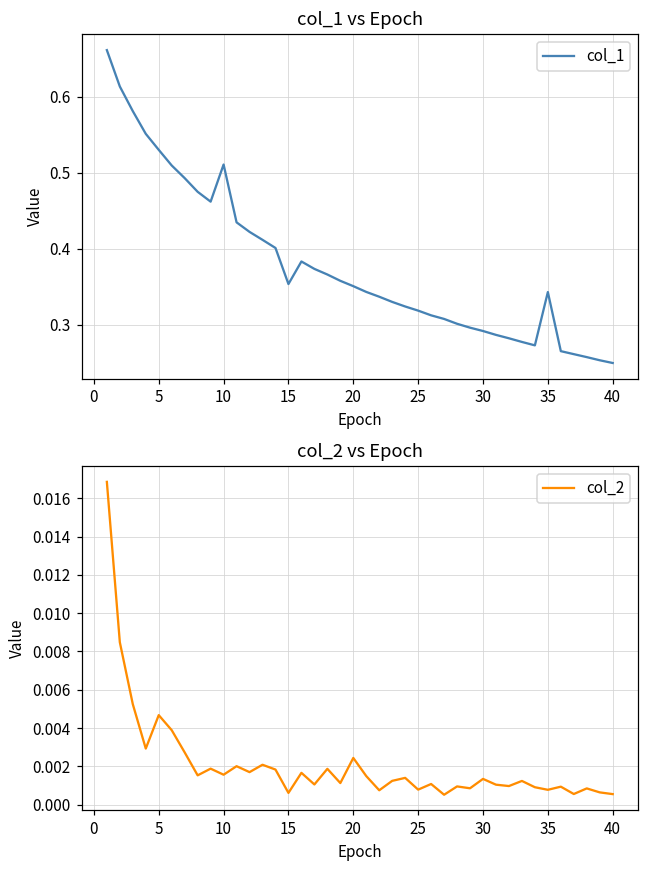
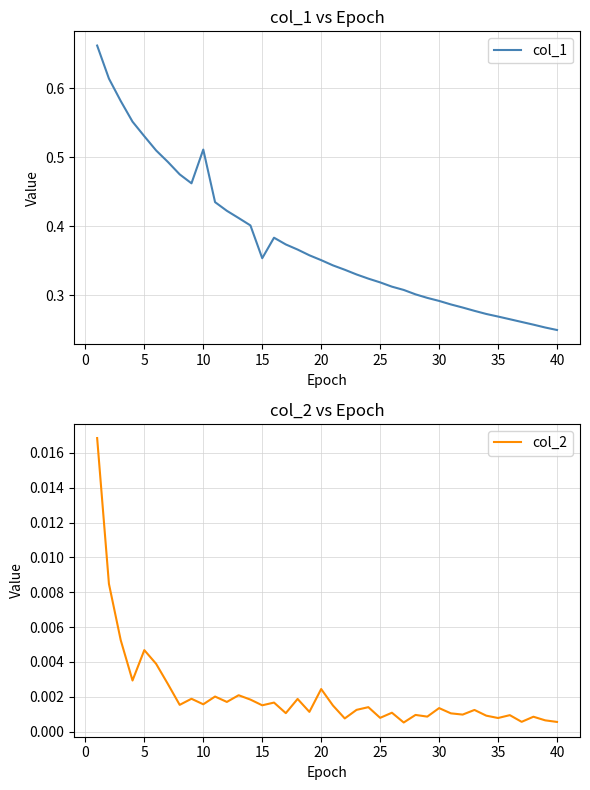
  {
    "col_1 vs Epoch": {
      "5": 0.53,
      "10": 0.51,
      "15": 0.35,
      "20": 0.35,
      "25": 0.32,
      "30": 0.29,
-     "35": 0.34,
+     "35": 0.27,
      "40": 0.25
    },
    "col_2 vs Epoch": {
      "5": 0.0047,
      "10": 0.0016,
-     "15": 0.0006,
+     "15": 0.0015,
      "20": 0.0024,
      "25": 0.0008,
      "30": 0.0013,
      "35": 0.0008,
      "40": 0.0006
    }
  }
